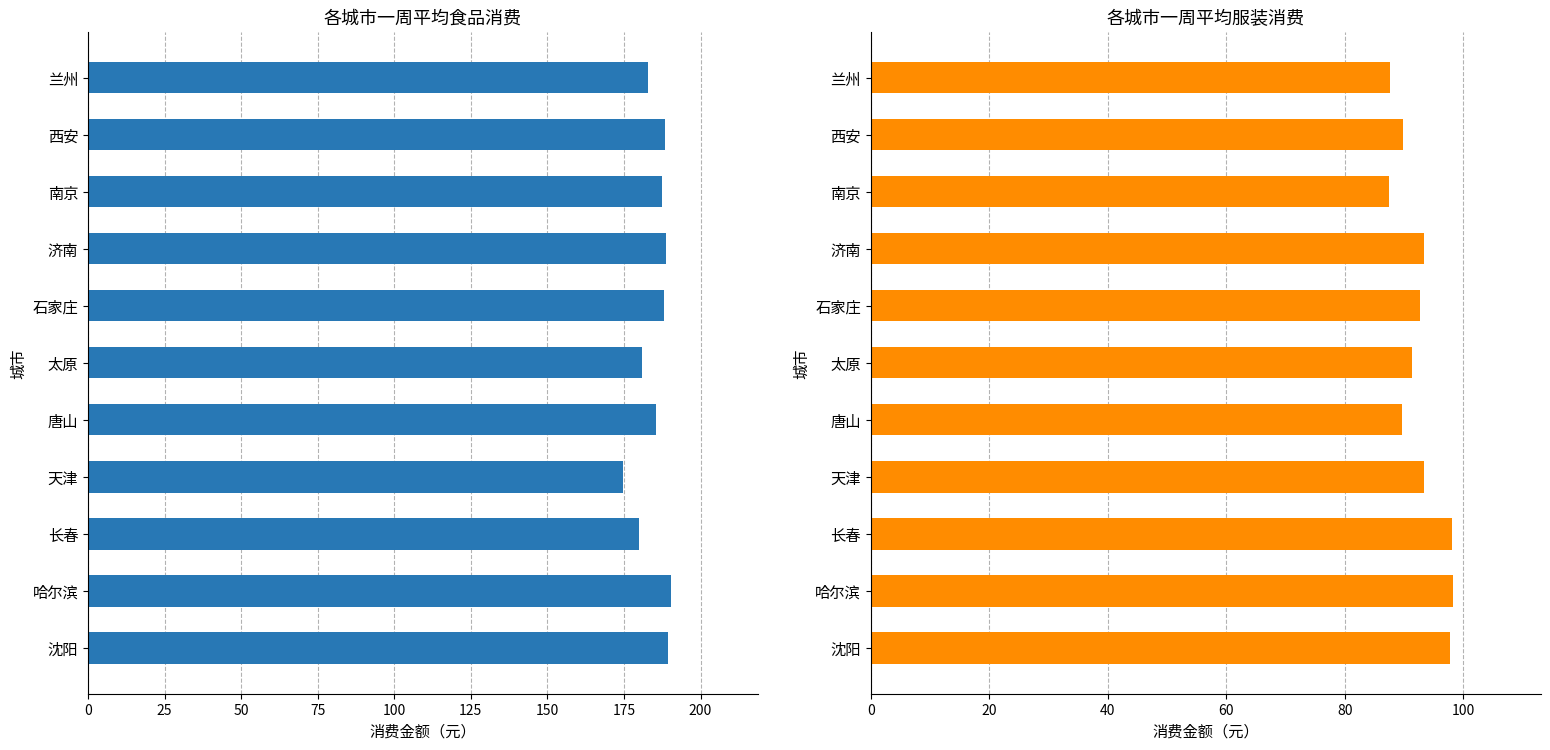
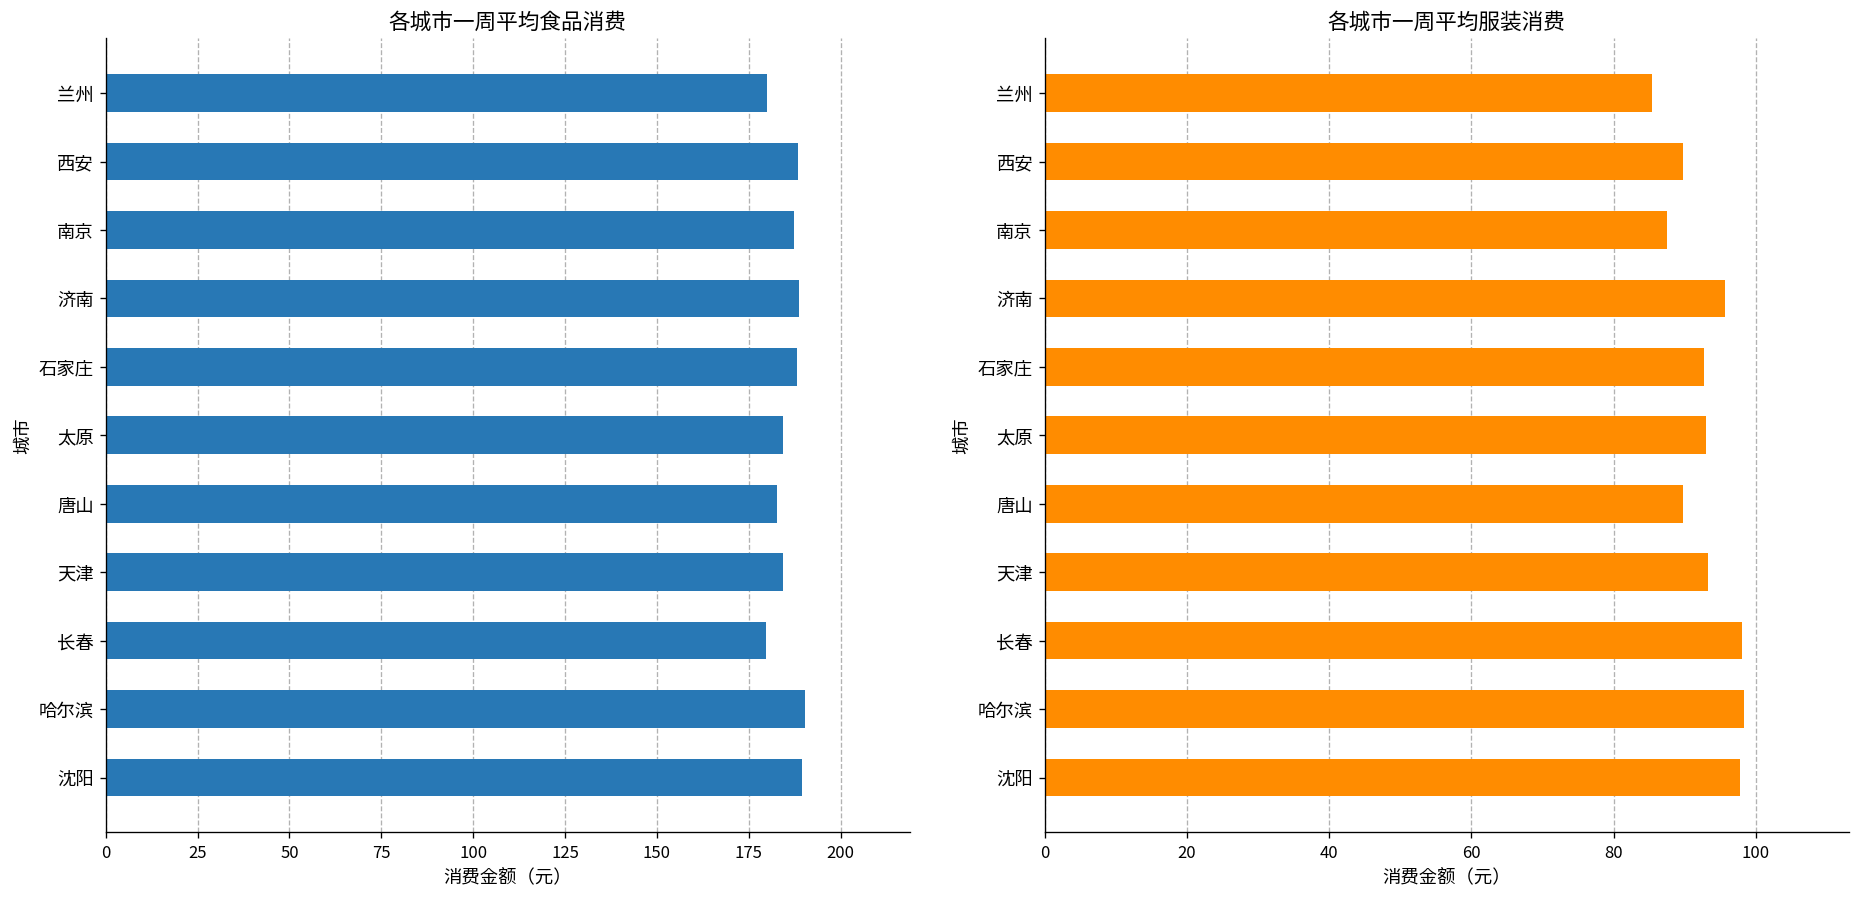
  {
    "各城市一周平均食品消费": {
-     "兰州": 183,
+     "兰州": 180,
      "西安": 188,
      "南京": 187,
      "济南": 189,
      "石家庄": 188,
-     "太原": 181,
-     "唐山": 186,
-     "天津": 175,
+     "太原": 184,
+     "唐山": 183,
+     "天津": 184,
      "长春": 180,
      "哈尔滨": 190,
      "沈阳": 190
    },
    "各城市一周平均服装消费": {
-     "兰州": 88,
+     "兰州": 85,
      "西安": 90,
      "南京": 88,
-     "济南": 93,
+     "济南": 96,
      "石家庄": 93,
-     "太原": 91,
+     "太原": 93,
      "唐山": 90,
      "天津": 93,
      "长春": 98,
      "哈尔滨": 98,
      "沈阳": 98
    }
  }
